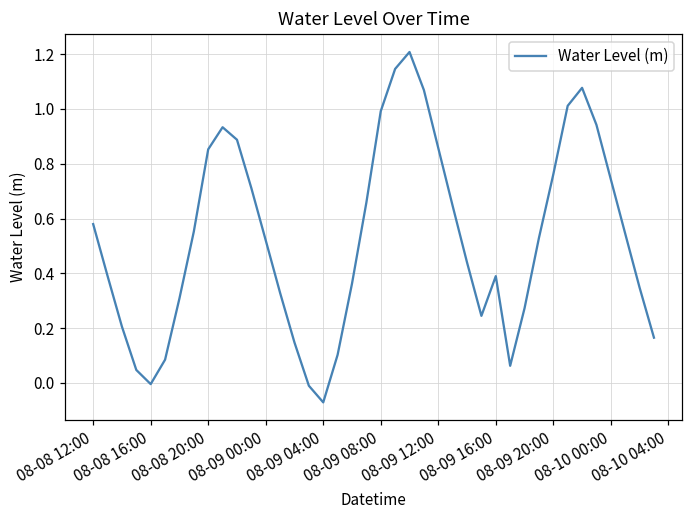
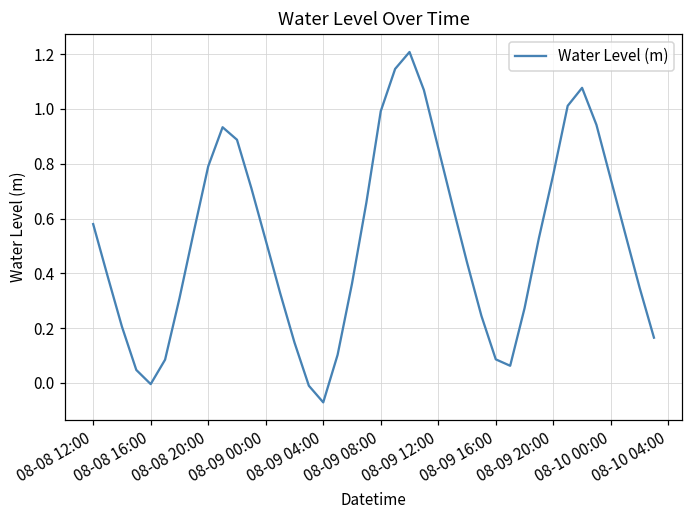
  {
    "08-08 12:00": 0.58,
    "08-08 16:00": 0.00,
-   "08-08 20:00": 0.85,
+   "08-08 20:00": 0.79,
    "08-09 00:00": 0.52,
    "08-09 04:00": -0.07,
    "08-09 08:00": 0.99,
    "08-09 12:00": 0.86,
-   "08-09 16:00": 0.39,
+   "08-09 16:00": 0.09,
    "08-09 20:00": 0.76,
    "08-10 00:00": 0.74
  }
